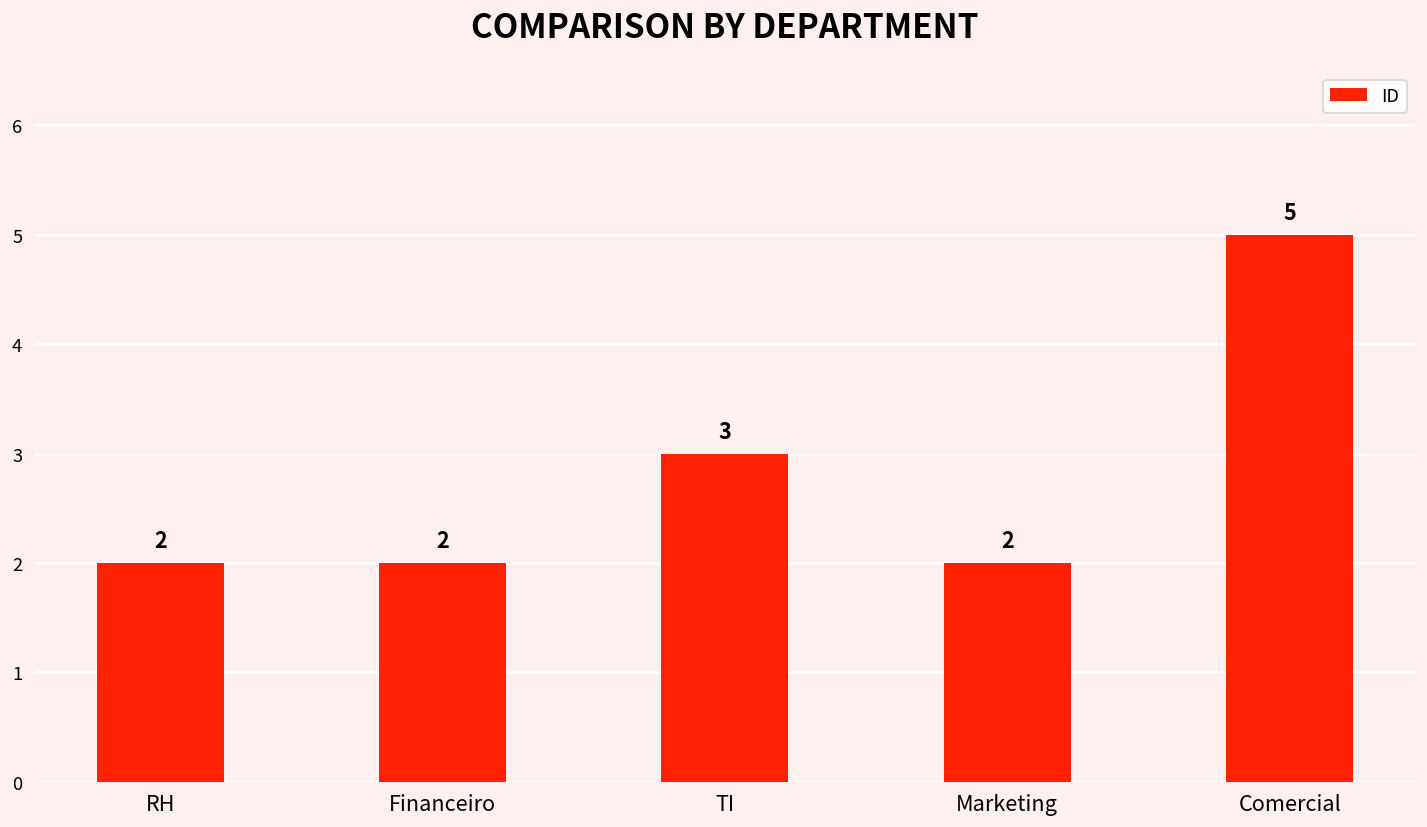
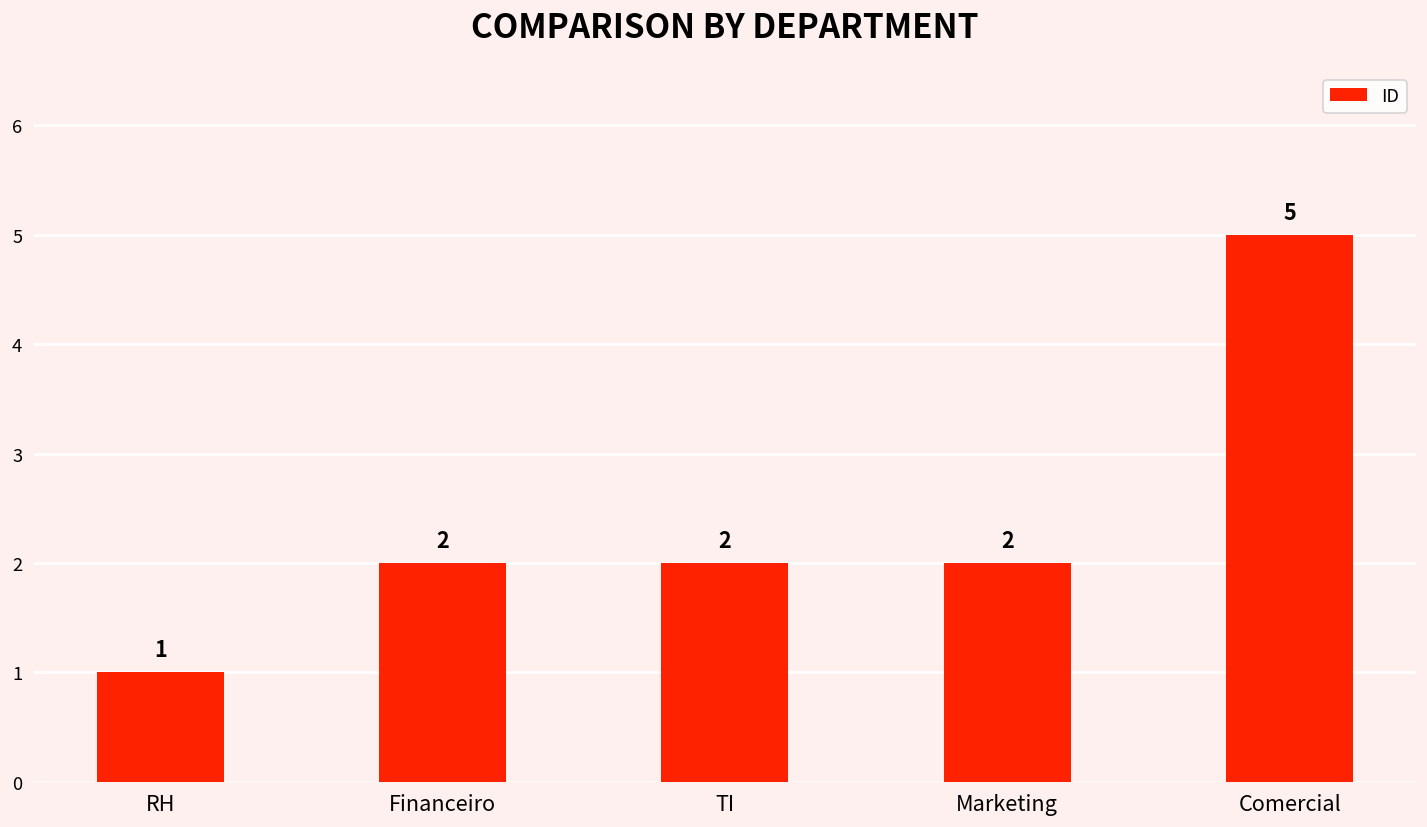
  {
-   "RH": 2,
+   "RH": 1,
    "Financeiro": 2,
-   "TI": 3,
+   "TI": 2,
    "Marketing": 2,
    "Comercial": 5
  }
